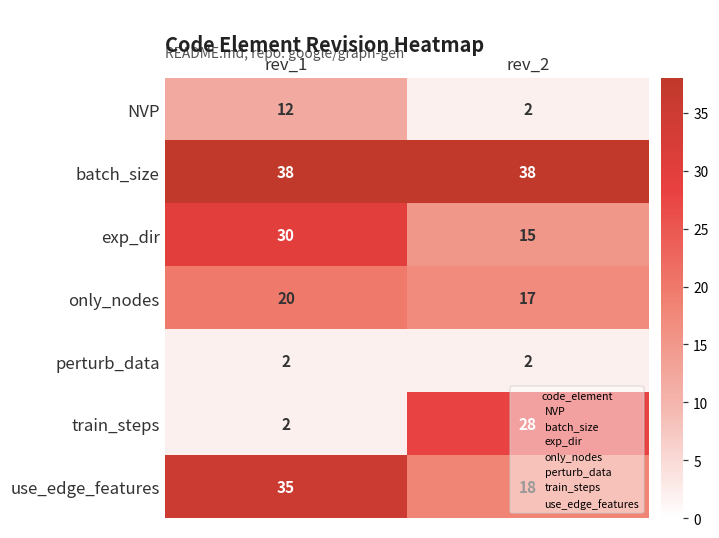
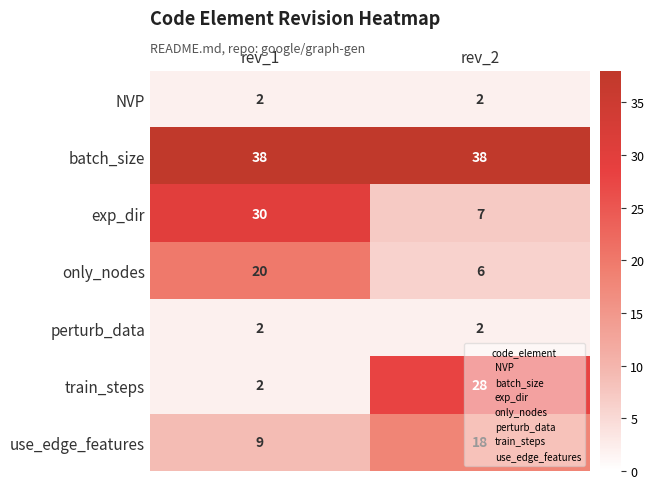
  {
    "NVP": {
-     "rev_1": 12,
+     "rev_1": 2,
      "rev_2": 2
    },
    "batch_size": {
      "rev_1": 38,
      "rev_2": 38
    },
    "exp_dir": {
      "rev_1": 30,
-     "rev_2": 15
+     "rev_2": 7
    },
    "only_nodes": {
      "rev_1": 20,
-     "rev_2": 17
+     "rev_2": 6
    },
    "perturb_data": {
      "rev_1": 2,
      "rev_2": 2
    },
    "train_steps": {
      "rev_1": 2
    },
    "use_edge_features": {
-     "rev_1": 35
+     "rev_1": 9
    }
  }
